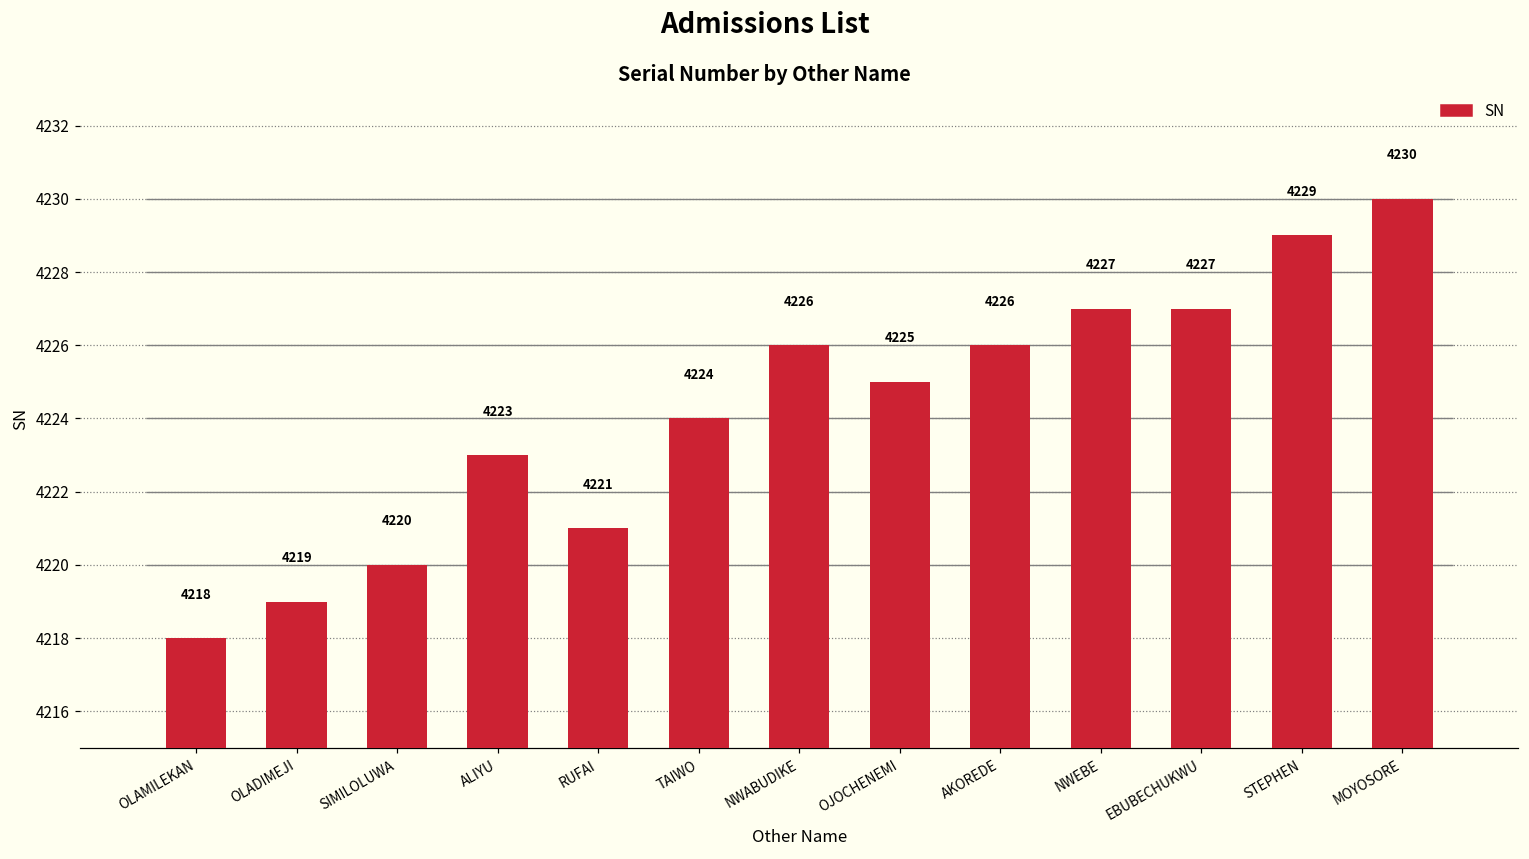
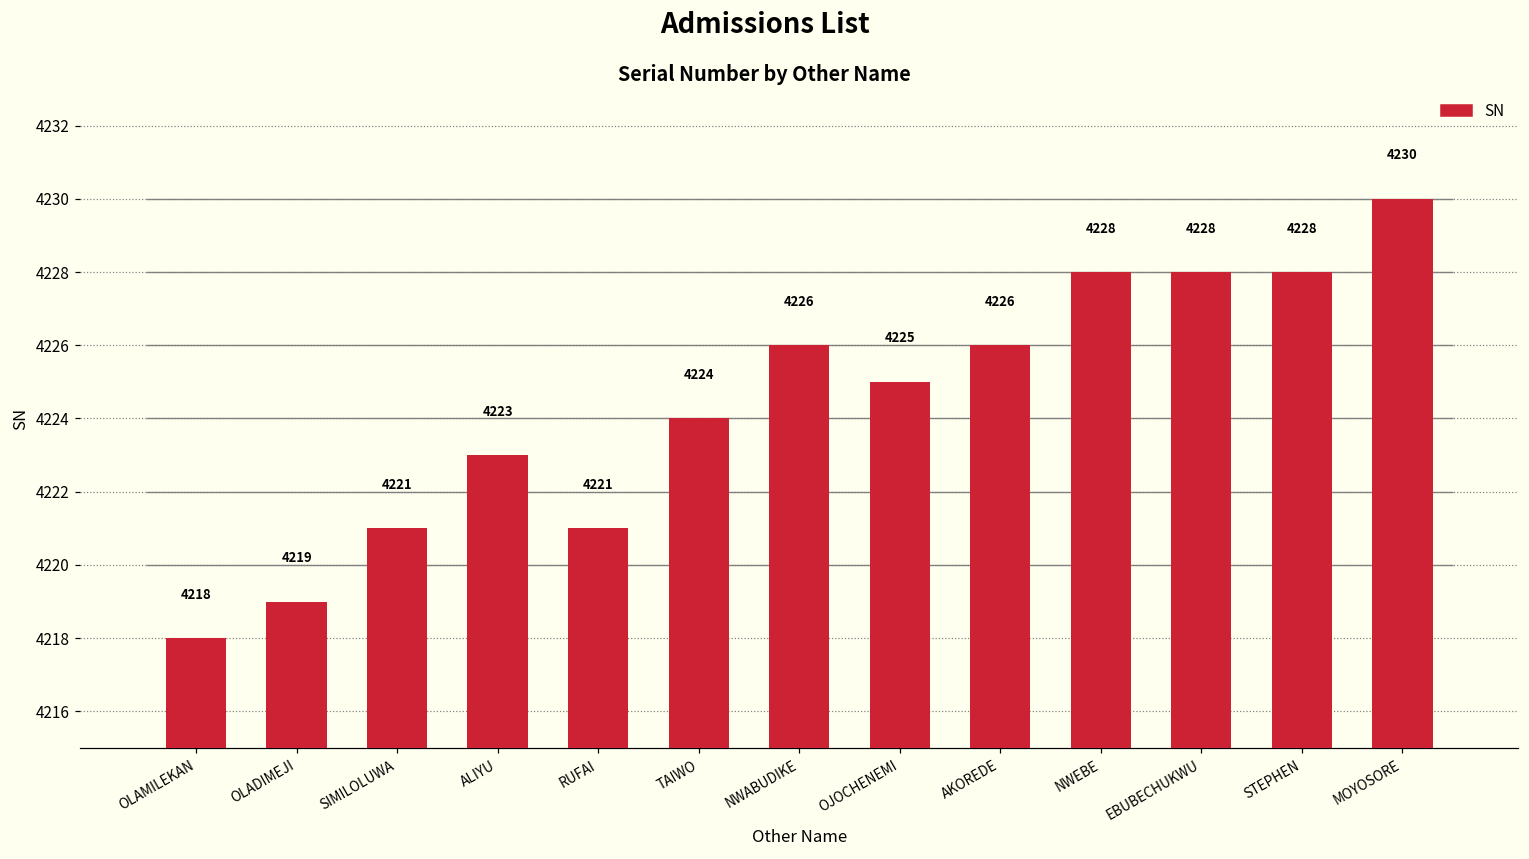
  {
-   "SIMILOLUWA": 4220,
-   "NWEBE": 4227,
-   "EBUBECHUKWU": 4227,
-   "STEPHEN": 4229
+   "SIMILOLUWA": 4221,
+   "NWEBE": 4228,
+   "EBUBECHUKWU": 4228,
+   "STEPHEN": 4228
  }
